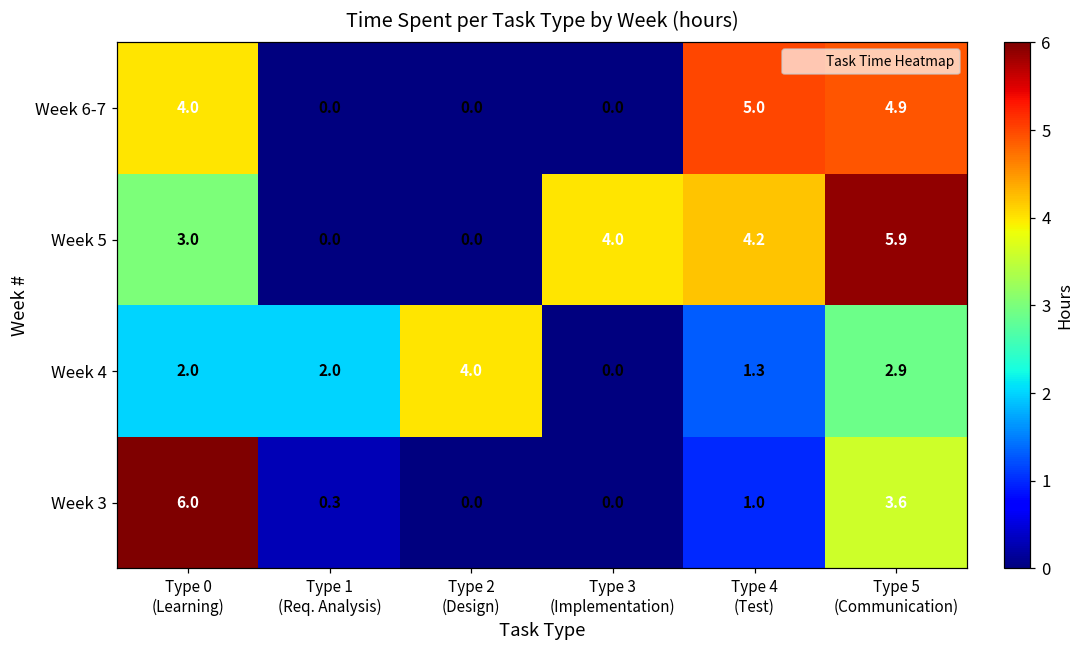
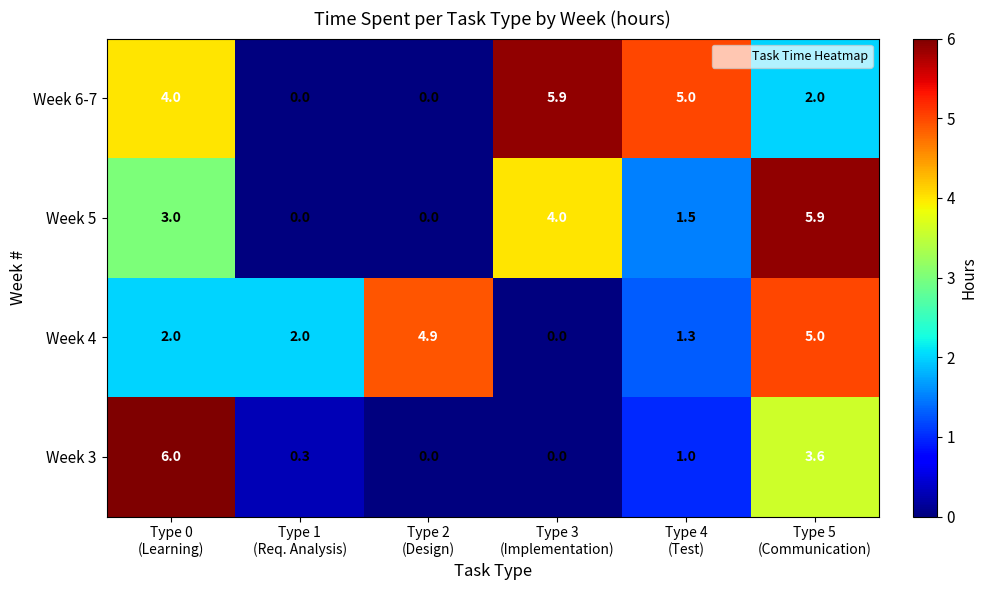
  {
    "Week 6-7": {
      "Type 0 (Learning)": 4.0,
      "Type 1 (Req. Analysis)": 0.0,
      "Type 2 (Design)": 0.0,
-     "Type 3 (Implementation)": 0.0,
+     "Type 3 (Implementation)": 5.9,
      "Type 4 (Test)": 5.0,
-     "Type 5 (Communication)": 4.9
+     "Type 5 (Communication)": 2.0
    },
    "Week 5": {
      "Type 0 (Learning)": 3.0,
      "Type 1 (Req. Analysis)": 0.0,
      "Type 2 (Design)": 0.0,
      "Type 3 (Implementation)": 4.0,
-     "Type 4 (Test)": 4.2,
+     "Type 4 (Test)": 1.5,
      "Type 5 (Communication)": 5.9
    },
    "Week 4": {
      "Type 0 (Learning)": 2.0,
      "Type 1 (Req. Analysis)": 2.0,
-     "Type 2 (Design)": 4.0,
+     "Type 2 (Design)": 4.9,
      "Type 3 (Implementation)": 0.0,
      "Type 4 (Test)": 1.3,
-     "Type 5 (Communication)": 2.9
+     "Type 5 (Communication)": 5.0
    },
    "Week 3": {
      "Type 0 (Learning)": 6.0,
      "Type 1 (Req. Analysis)": 0.3,
      "Type 2 (Design)": 0.0,
      "Type 3 (Implementation)": 0.0,
      "Type 4 (Test)": 1.0,
      "Type 5 (Communication)": 3.6
    }
  }
